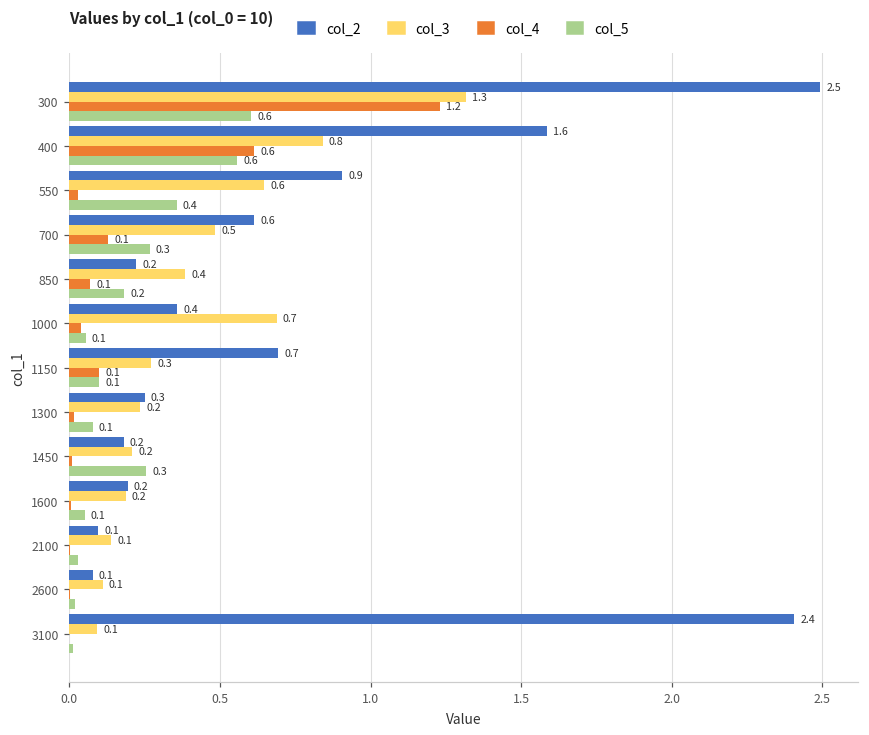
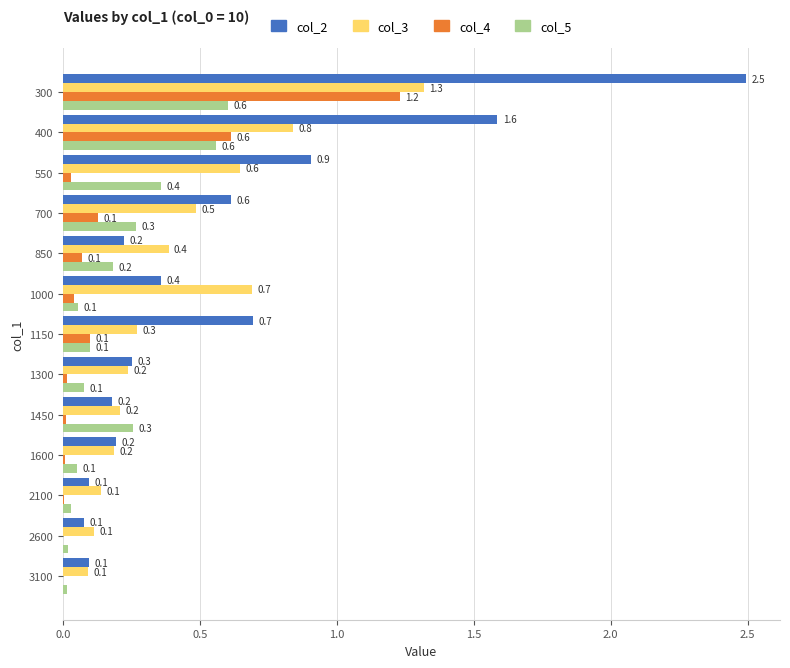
  {
    "col_2": {
      "300": 2.5,
      "400": 1.6,
      "550": 0.9,
      "700": 0.6,
      "850": 0.2,
      "1000": 0.4,
      "1150": 0.7,
      "1300": 0.3,
      "1600": 0.2,
-     "3100": 2.4
+     "3100": 0.1
    },
    "col_3": {
      "300": 1.3,
      "400": 0.8,
      "550": 0.6,
      "700": 0.5,
      "850": 0.4,
      "1000": 0.7,
      "1150": 0.3,
      "1300": 0.2,
      "1450": 0.2,
      "1600": 0.2,
      "2100": 0.1,
      "2600": 0.1,
      "3100": 0.1
    },
    "col_4": {
      "300": 1.2,
      "400": 0.6,
      "700": 0.1,
      "850": 0.1,
      "1150": 0.1
    },
    "col_5": {
      "300": 0.6,
      "550": 0.4,
      "700": 0.3,
      "850": 0.2,
      "1000": 0.1,
      "1150": 0.1,
      "1300": 0.1,
      "1450": 0.3,
      "1600": 0.1
    }
  }
